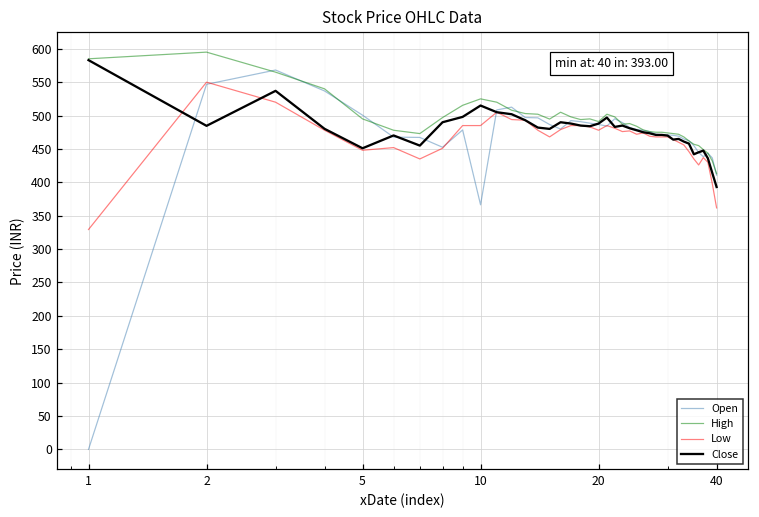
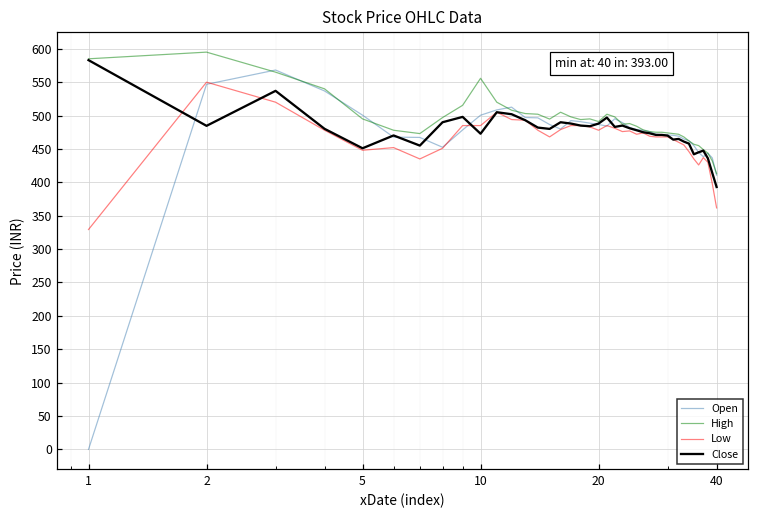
  {
    "Open": {
      "1": 0,
      "5": 500,
-     "10": 370
+     "10": 500
    },
    "High": {
      "2": 600,
      "5": 500,
-     "10": 530
+     "10": 560
    },
    "Low": {
      "1": 330,
      "10": 490,
      "20": 480,
      "40": 360
    },
    "Close": {
      "2": 480,
-     "10": 520,
+     "10": 470,
      "40": 390
    }
  }
